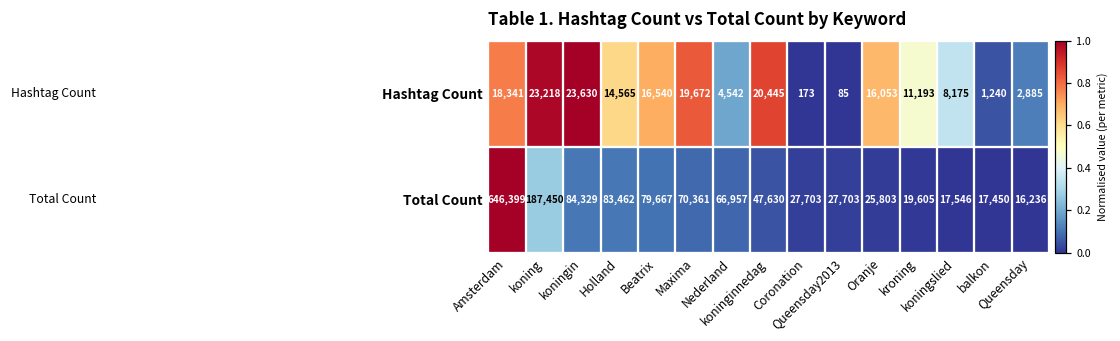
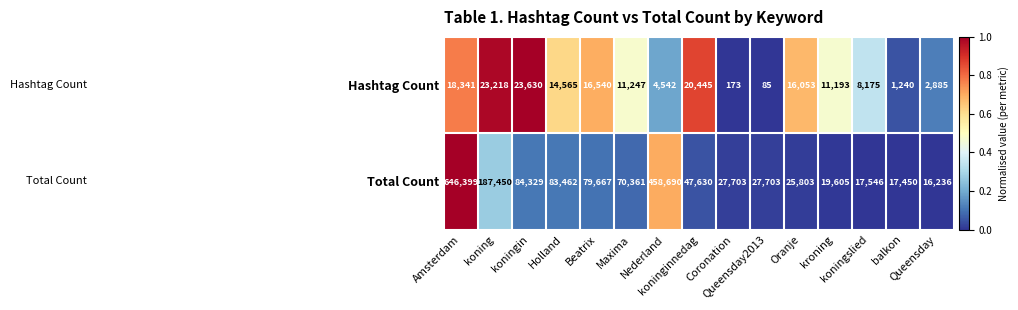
  {
    "Hashtag Count": {
      "Amsterdam": "18,341",
      "koning": "23,218",
      "koningin": "23,630",
      "Holland": "14,565",
      "Beatrix": "16,540",
-     "Maxima": "19,672",
+     "Maxima": "11,247",
      "Nederland": "4,542",
      "koninginnedag": "20,445",
      "Coronation": "173",
      "Queensday2013": "85",
      "Oranje": "16,053",
      "kroning": "11,193",
      "koningslied": "8,175",
      "balkon": "1,240",
      "Queensday": "2,885"
    },
    "Total Count": {
      "Amsterdam": "646,399",
      "koning": "187,450",
      "koningin": "84,329",
      "Holland": "83,462",
      "Beatrix": "79,667",
      "Maxima": "70,361",
-     "Nederland": "66,957",
+     "Nederland": "458,690",
      "koninginnedag": "47,630",
      "Coronation": "27,703",
      "Queensday2013": "27,703",
      "Oranje": "25,803",
      "kroning": "19,605",
      "koningslied": "17,546",
      "balkon": "17,450",
      "Queensday": "16,236"
    }
  }
